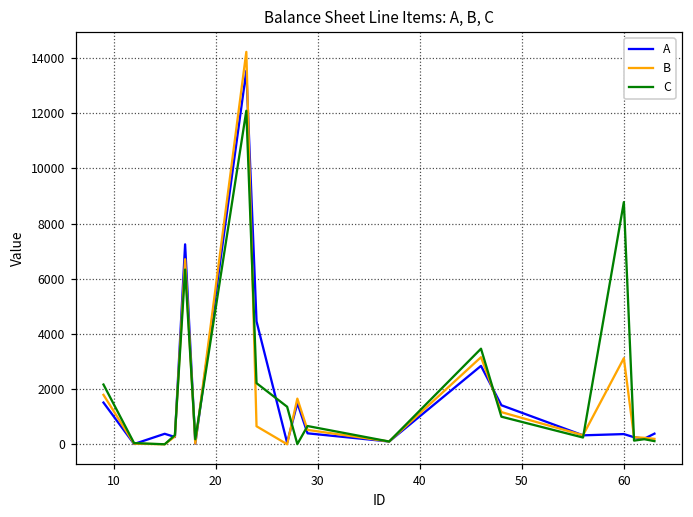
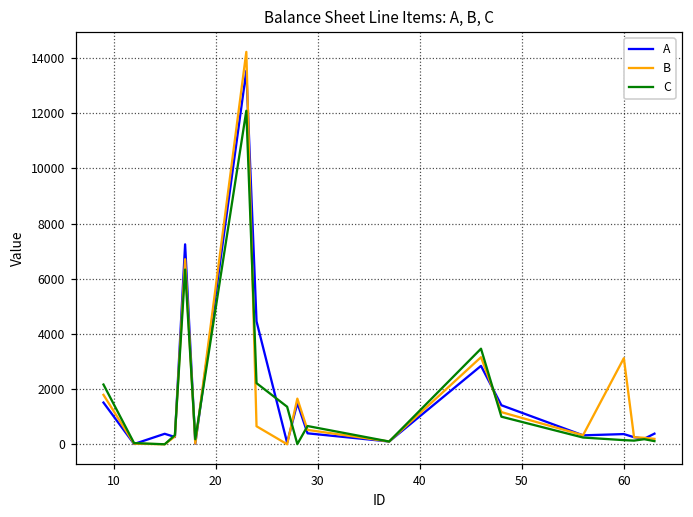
  {
    "A": {
      "60": 400
    },
    "B": {
      "60": 3100
    },
    "C": {
-     "60": 8800
+     "60": 200
    }
  }
